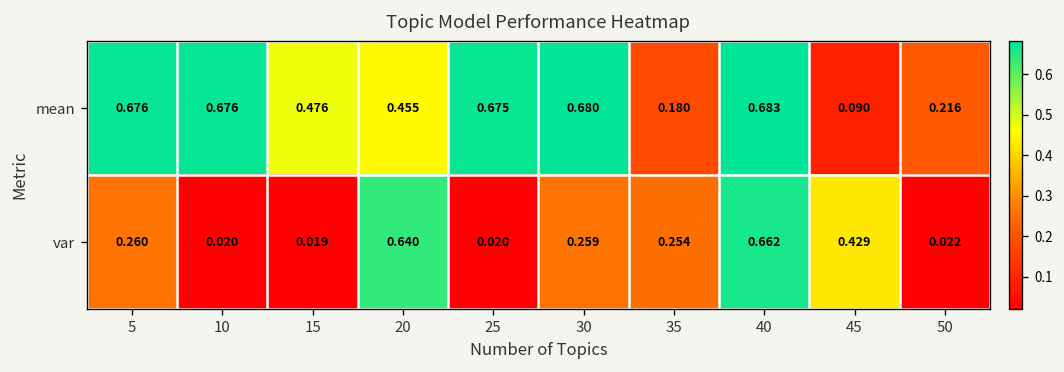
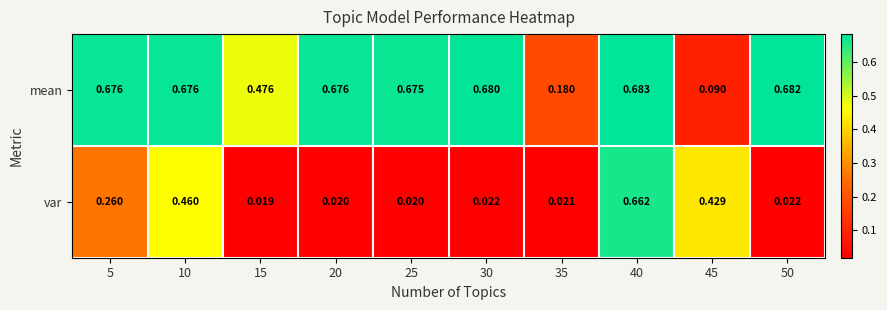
  {
    "mean": {
      "5": 0.676,
      "10": 0.676,
      "15": 0.476,
-     "20": 0.455,
+     "20": 0.676,
      "25": 0.675,
      "30": 0.680,
      "35": 0.180,
      "40": 0.683,
      "45": 0.090,
-     "50": 0.216
+     "50": 0.682
    },
    "var": {
      "5": 0.260,
-     "10": 0.020,
+     "10": 0.460,
      "15": 0.019,
-     "20": 0.640,
+     "20": 0.020,
      "25": 0.020,
-     "30": 0.259,
-     "35": 0.254,
+     "30": 0.022,
+     "35": 0.021,
      "40": 0.662,
      "45": 0.429,
      "50": 0.022
    }
  }
